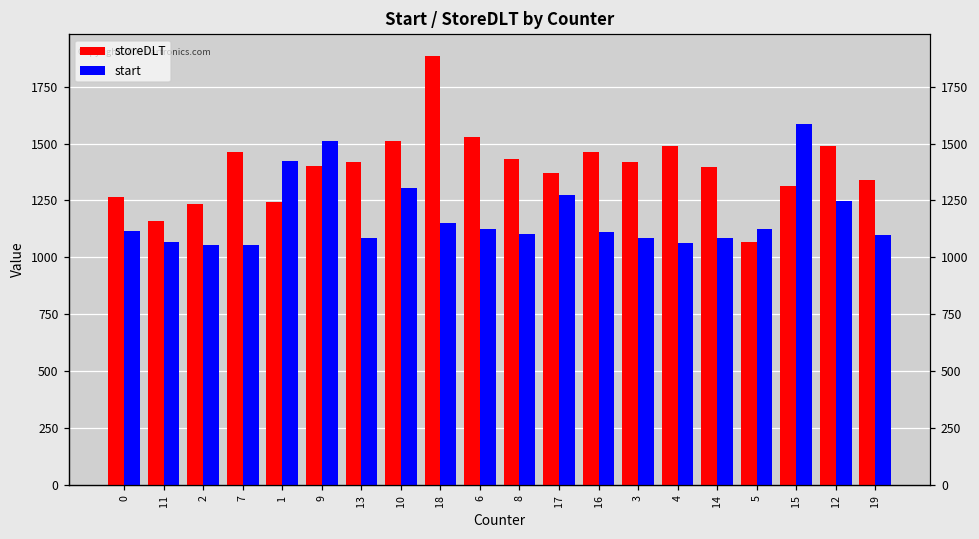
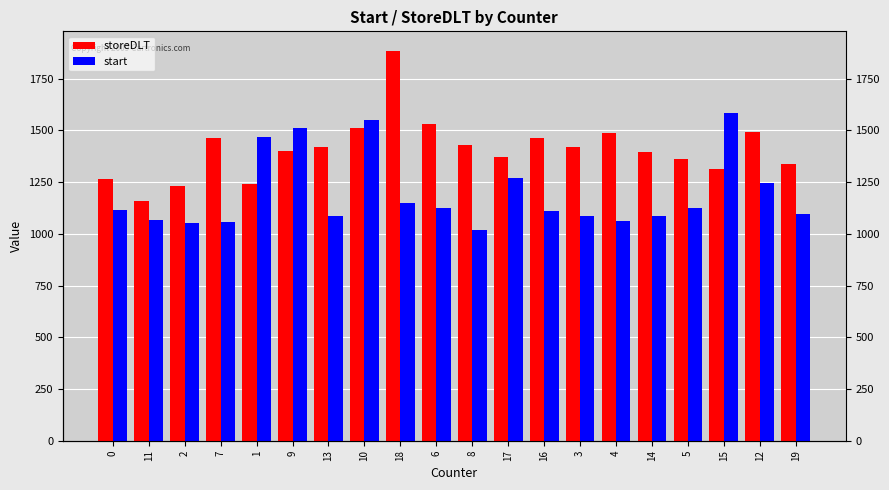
  {
    "storeDLT": {
      "0": 1270,
      "11": 1160,
      "2": 1230,
      "7": 1460,
      "1": 1240,
      "9": 1400,
      "13": 1420,
      "10": 1510,
      "18": 1890,
      "6": 1530,
      "8": 1430,
      "17": 1370,
      "16": 1460,
      "3": 1420,
      "4": 1490,
      "14": 1400,
-     "5": 1070,
+     "5": 1360,
      "15": 1310,
      "12": 1490,
      "19": 1340
    },
    "start": {
      "0": 1120,
      "11": 1070,
      "2": 1050,
      "7": 1060,
-     "1": 1430,
+     "1": 1470,
      "9": 1510,
      "13": 1090,
-     "10": 1310,
+     "10": 1550,
      "18": 1150,
      "6": 1130,
-     "8": 1100,
+     "8": 1020,
      "17": 1270,
      "16": 1110,
      "3": 1090,
      "4": 1060,
      "14": 1090,
      "5": 1120,
      "15": 1580,
      "12": 1250,
      "19": 1100
    }
  }
